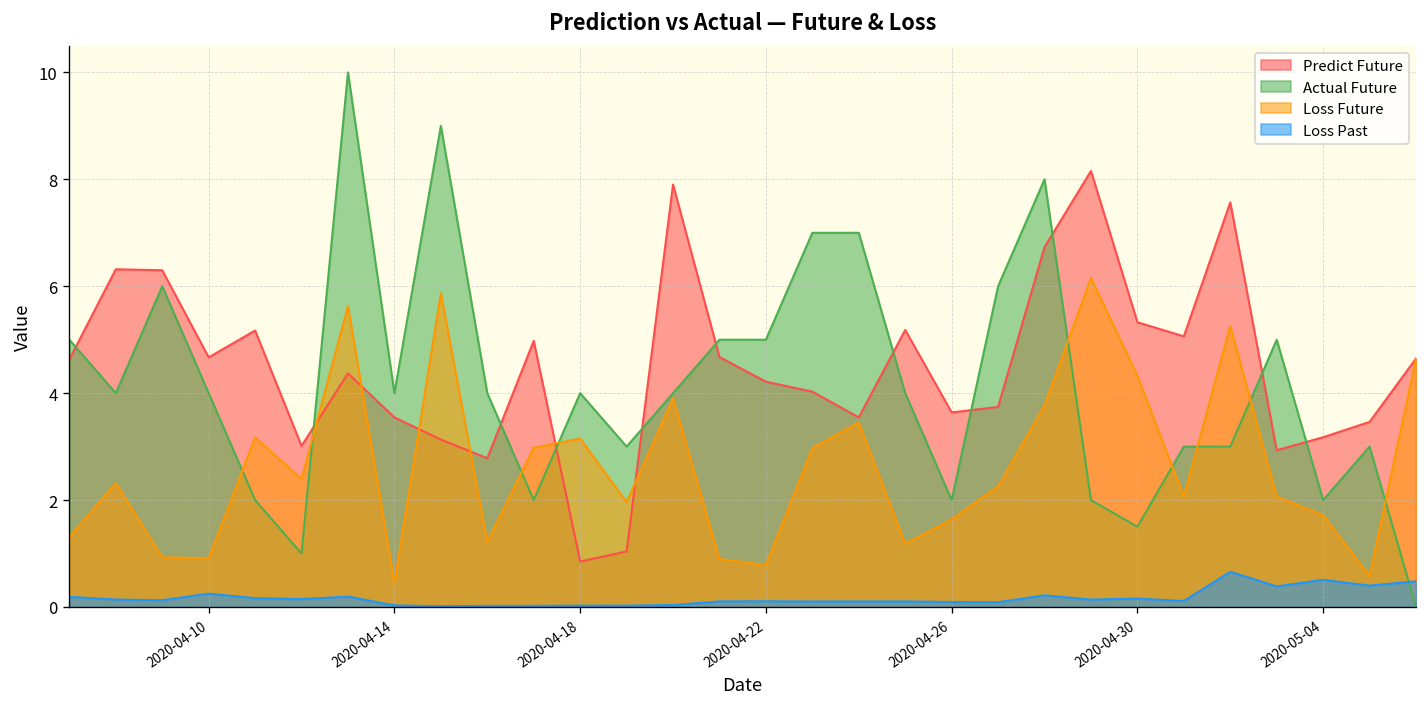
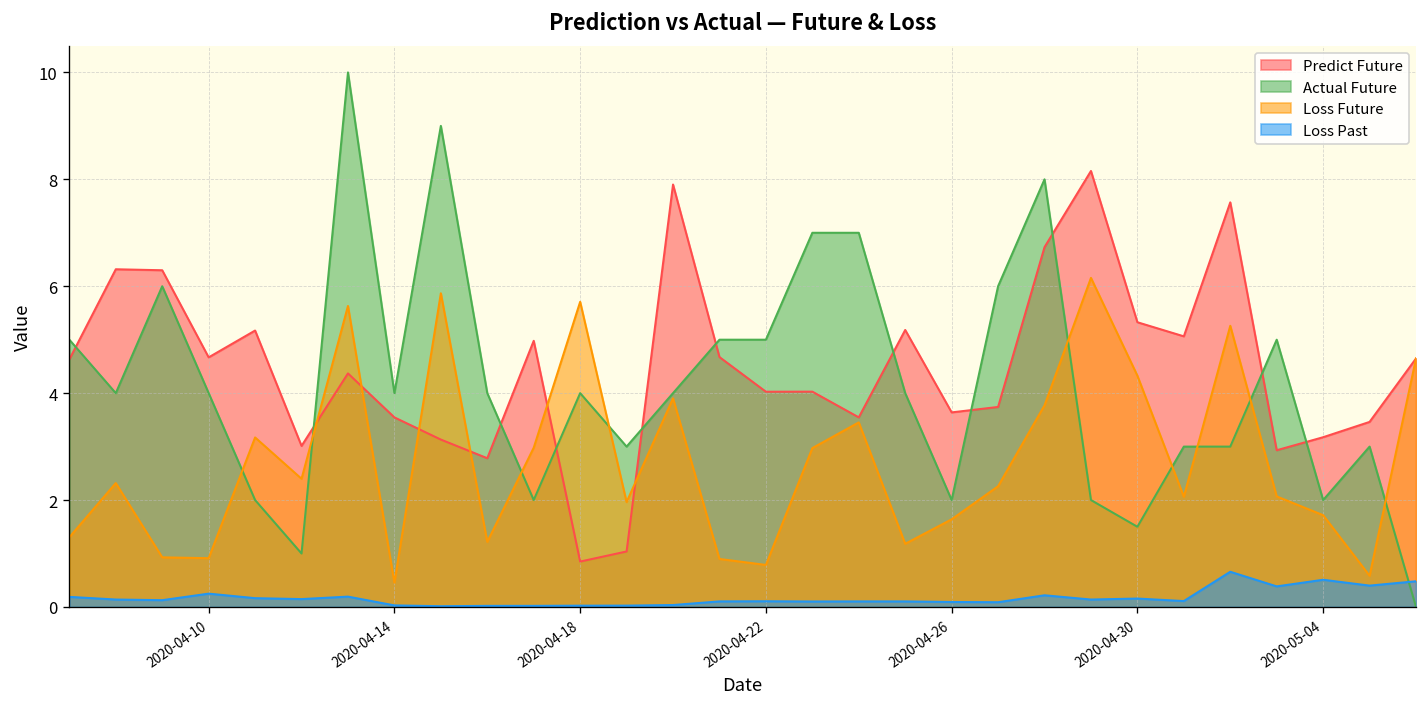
  {
    "Predict Future": {
      "2020-04-10": 4.7,
      "2020-04-14": 3.5,
      "2020-04-18": 0.8,
-     "2020-04-22": 4.2,
+     "2020-04-22": 4.0,
      "2020-04-26": 3.6,
      "2020-04-30": 5.3,
      "2020-05-04": 3.2
    },
    "Actual Future": {
      "2020-04-10": 4.0,
      "2020-04-14": 4.0,
      "2020-04-18": 4.0,
      "2020-04-22": 5.0,
      "2020-04-26": 2.0,
      "2020-04-30": 1.5,
      "2020-05-04": 2.0
    },
    "Loss Future": {
      "2020-04-10": 0.9,
      "2020-04-14": 0.5,
-     "2020-04-18": 3.2,
+     "2020-04-18": 5.7,
      "2020-04-22": 0.8,
      "2020-04-26": 1.6,
      "2020-04-30": 4.3,
      "2020-05-04": 1.7
    },
    "Loss Past": {
      "2020-04-10": 0.2,
      "2020-04-14": 0.0,
      "2020-04-18": 0.0,
      "2020-04-22": 0.1,
      "2020-04-26": 0.1,
      "2020-04-30": 0.2,
      "2020-05-04": 0.5
    }
  }
